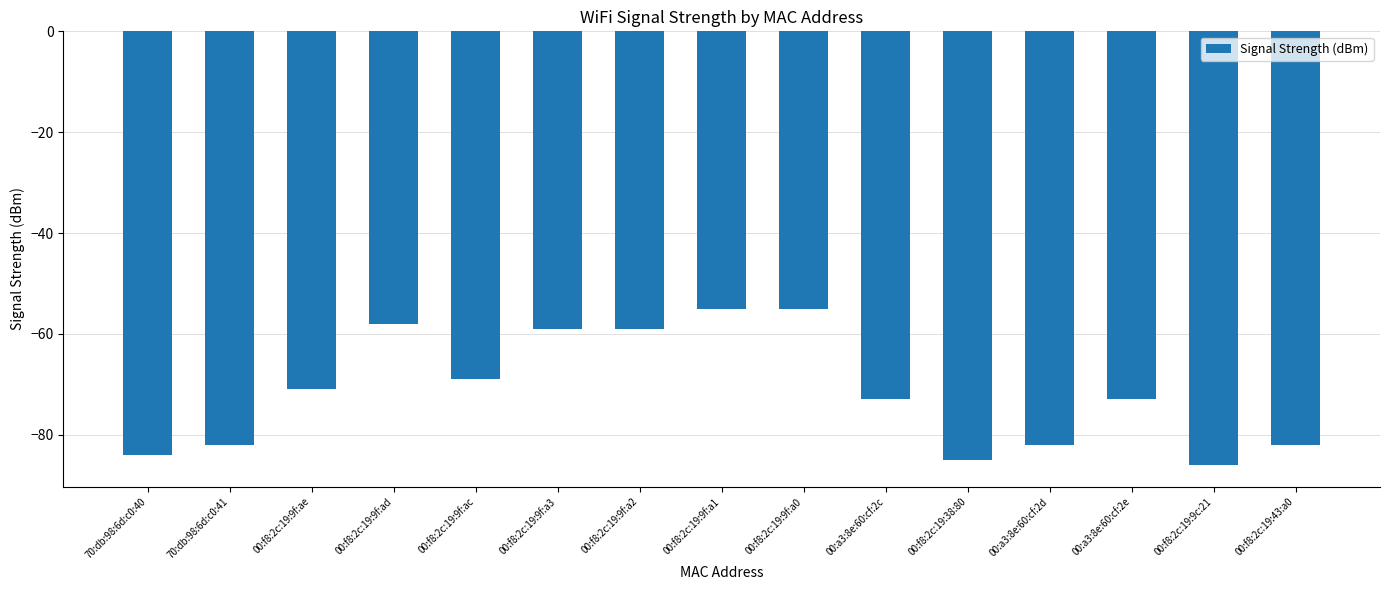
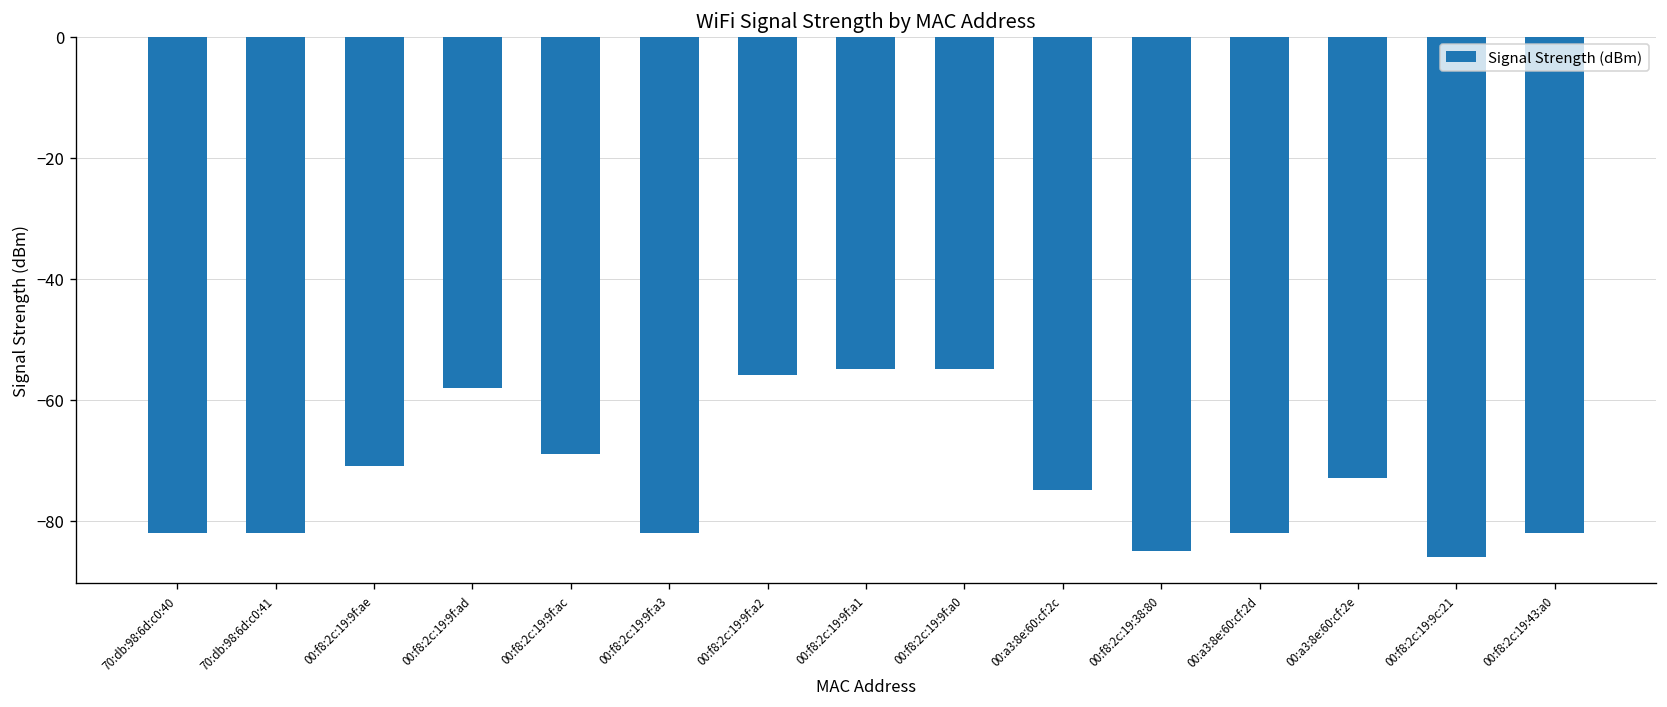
  {
-   "70:db:98:6d:c0:40": -84,
+   "70:db:98:6d:c0:40": -82,
    "70:db:98:6d:c0:41": -82,
    "00:f8:2c:19:9f:ae": -71,
    "00:f8:2c:19:9f:ad": -58,
    "00:f8:2c:19:9f:ac": -69,
-   "00:f8:2c:19:9f:a3": -59,
-   "00:f8:2c:19:9f:a2": -59,
+   "00:f8:2c:19:9f:a3": -82,
+   "00:f8:2c:19:9f:a2": -56,
    "00:f8:2c:19:9f:a1": -55,
    "00:f8:2c:19:9f:a0": -55,
-   "00:a3:8e:60:cf:2c": -73,
+   "00:a3:8e:60:cf:2c": -75,
    "00:f8:2c:19:38:80": -85,
    "00:a3:8e:60:cf:2d": -82,
    "00:a3:8e:60:cf:2e": -73,
    "00:f8:2c:19:9c:21": -86,
    "00:f8:2c:19:43:a0": -82
  }
